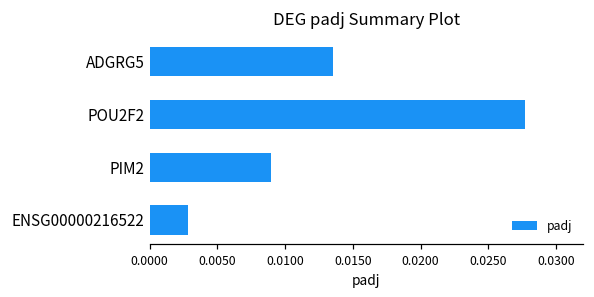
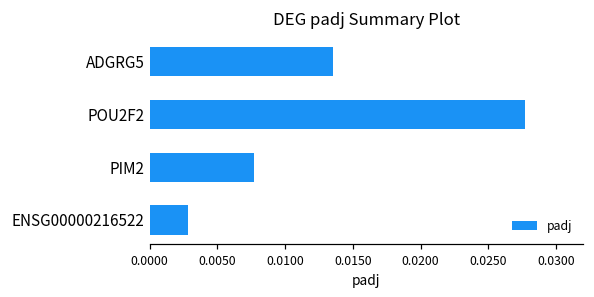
  {
    "ADGRG5": 0.0135,
    "POU2F2": 0.0277,
-   "PIM2": 0.0090,
+   "PIM2": 0.0077,
    "ENSG00000216522": 0.0028
  }
